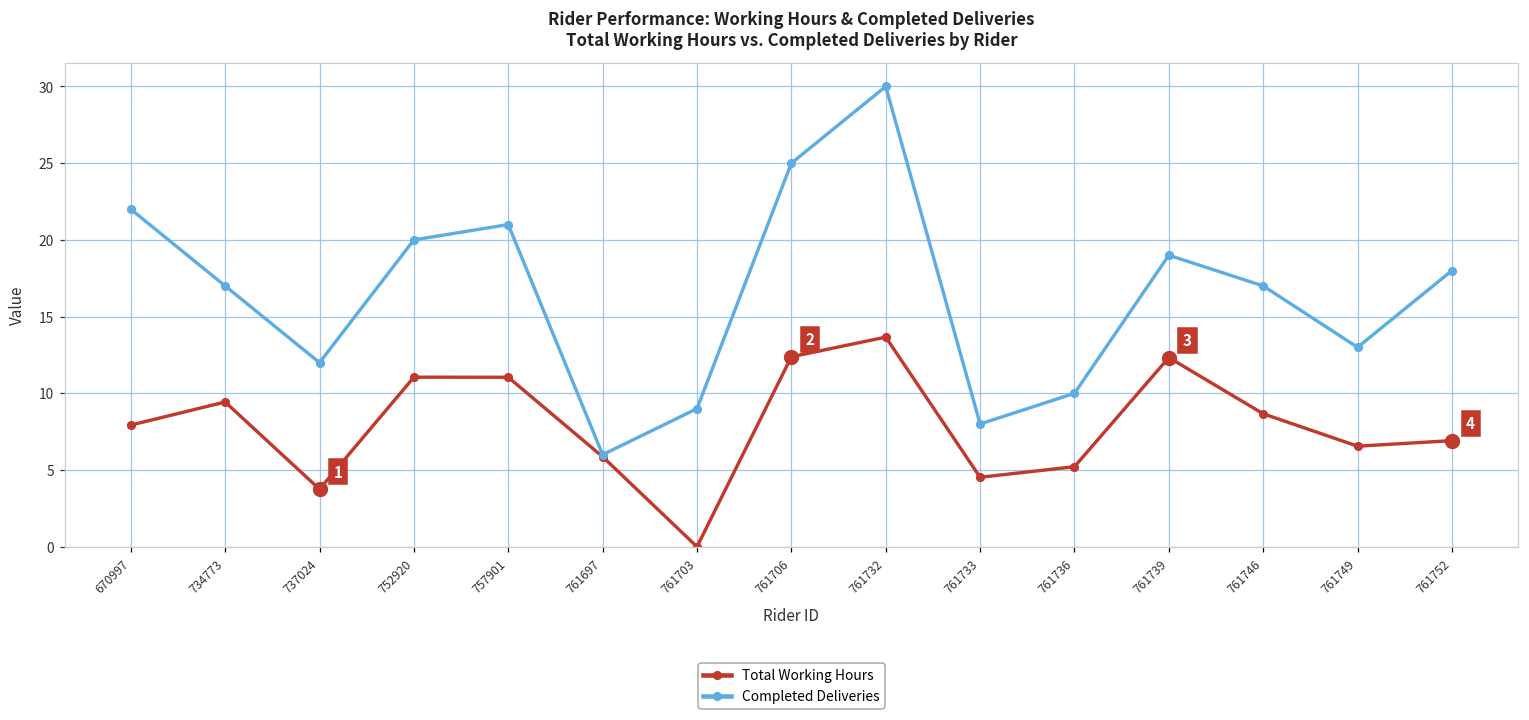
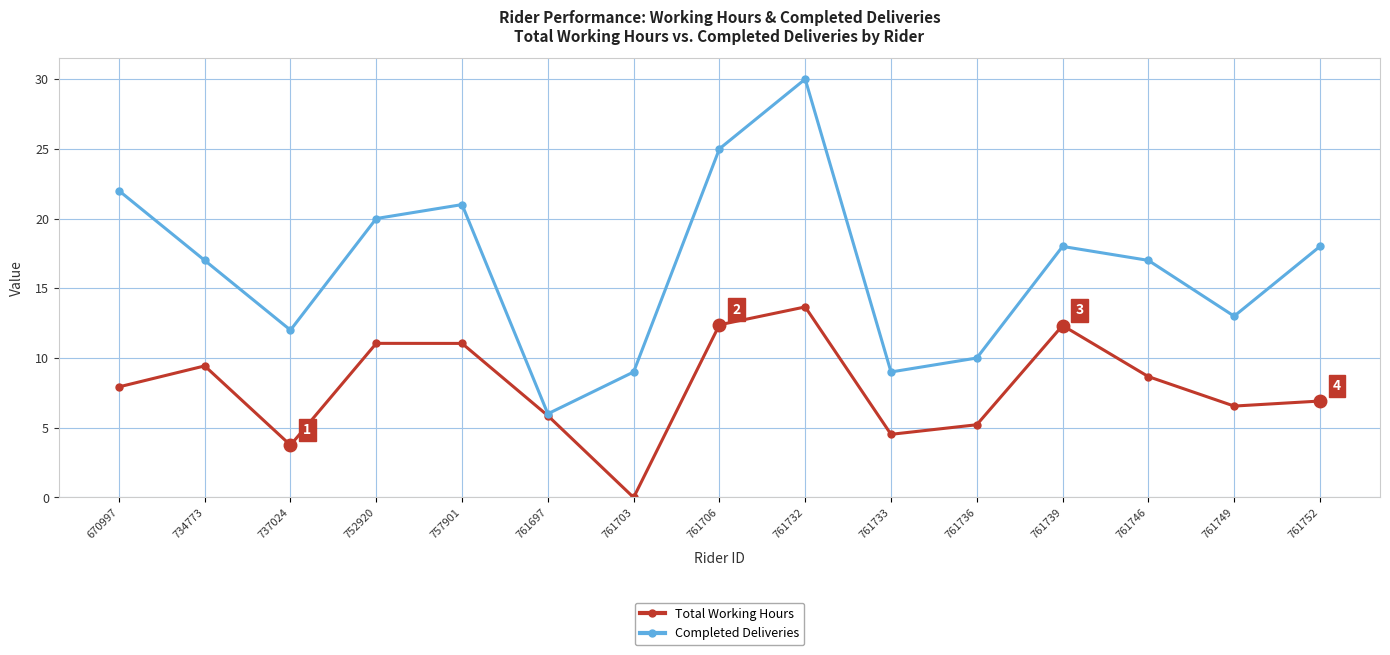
  {
    "Completed Deliveries": {
      "670997": 22,
      "734773": 17,
      "737024": 12,
      "752920": 20,
      "757901": 21,
      "761703": 9,
      "761706": 25,
      "761732": 30,
-     "761733": 8,
+     "761733": 9,
      "761736": 10,
-     "761739": 19,
+     "761739": 18,
      "761746": 17,
      "761749": 13,
      "761752": 18
    }
  }
